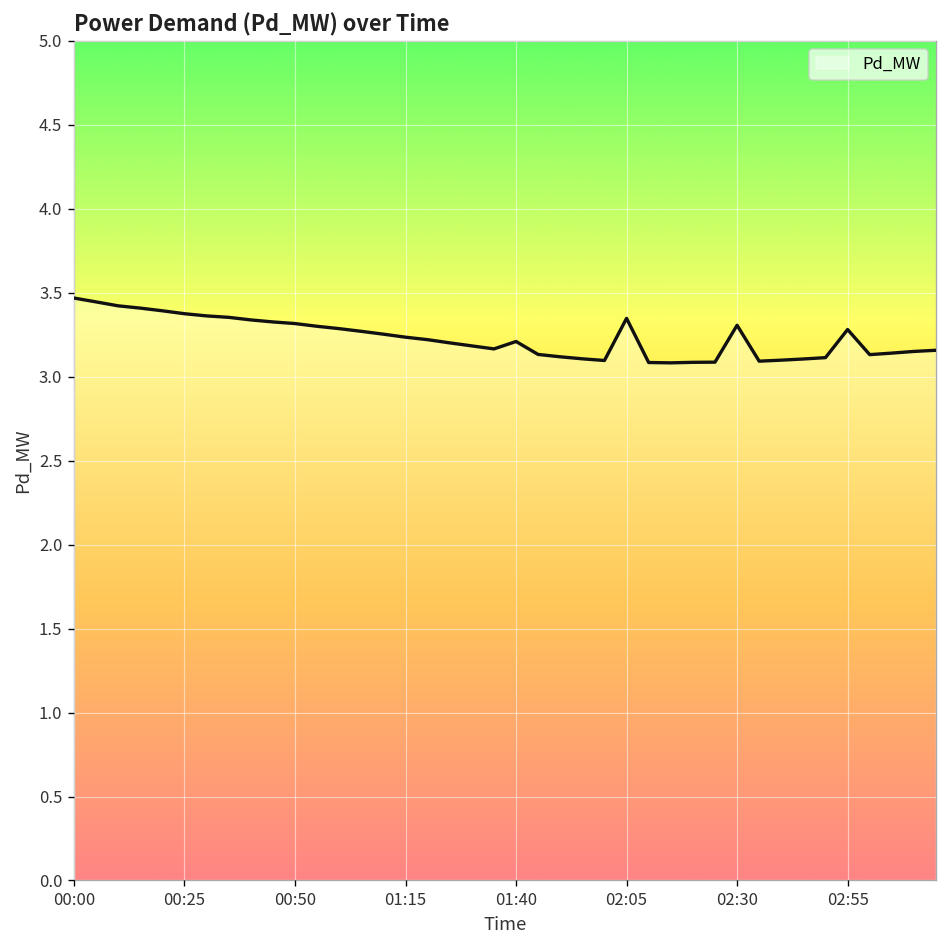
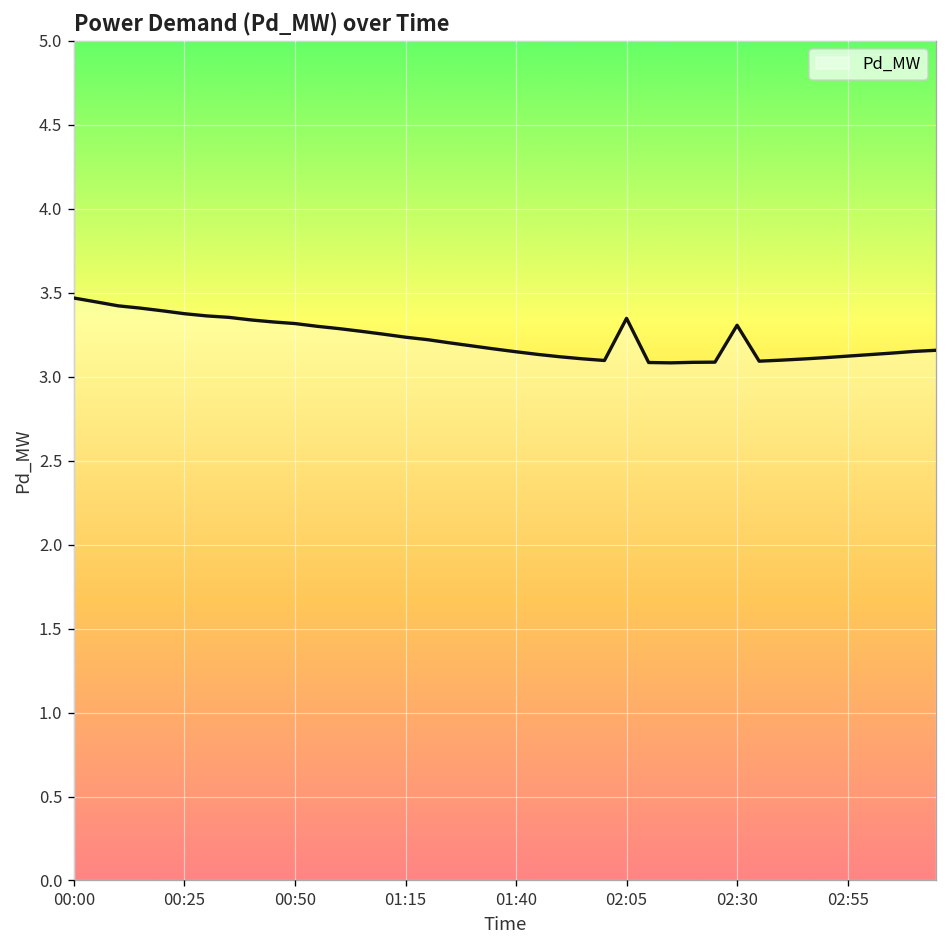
  {
    "00:00": 3.47,
    "00:25": 3.38,
    "00:50": 3.32,
    "01:15": 3.24,
-   "01:40": 3.21,
+   "01:40": 3.15,
    "02:05": 3.35,
    "02:30": 3.31,
-   "02:55": 3.28
+   "02:55": 3.12
  }
